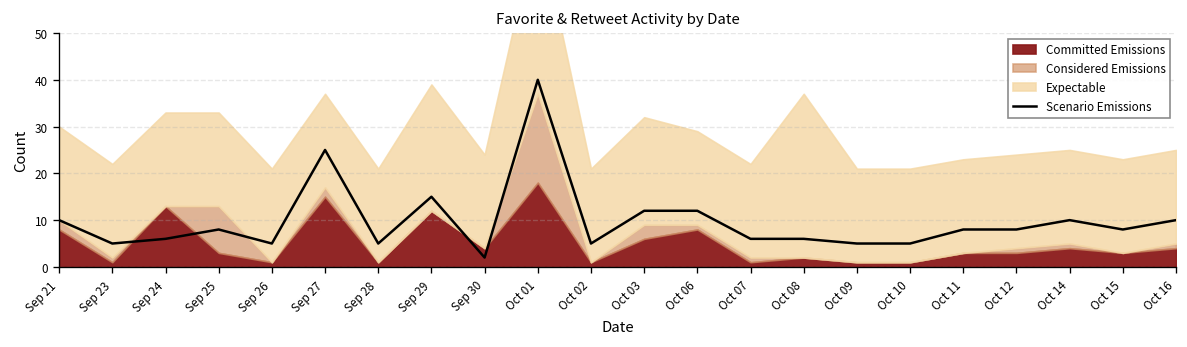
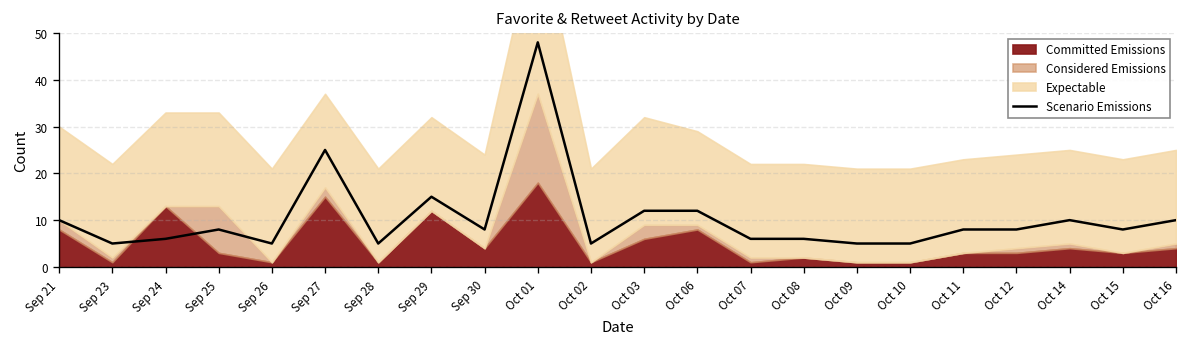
  {
    "Committed Emissions": {
      "Sep 21": 8,
      "Sep 23": 1,
      "Sep 25": 3,
      "Sep 27": 15,
      "Oct 01": 18,
      "Oct 03": 6,
      "Oct 06": 8,
      "Oct 07": 1,
      "Oct 12": 3,
      "Oct 14": 4,
      "Oct 16": 4
    },
    "Scenario Emissions": {
      "Sep 23": 5,
      "Sep 24": 6,
      "Sep 25": 8,
      "Sep 26": 5,
      "Sep 27": 25,
      "Sep 28": 5,
      "Sep 29": 15,
-     "Sep 30": 2,
-     "Oct 01": 40,
+     "Sep 30": 8,
+     "Oct 01": 48,
      "Oct 02": 5,
      "Oct 03": 12,
      "Oct 06": 12,
      "Oct 07": 6,
      "Oct 08": 6,
      "Oct 09": 5,
      "Oct 10": 5,
      "Oct 11": 8,
      "Oct 12": 8,
      "Oct 14": 10,
      "Oct 15": 8,
      "Oct 16": 10
    },
    "Considered Emissions": {
      "Sep 23": 1,
      "Sep 25": 10,
      "Sep 27": 2,
      "Oct 01": 19,
      "Oct 03": 3,
      "Oct 06": 1,
      "Oct 07": 1,
      "Oct 12": 1,
      "Oct 14": 1,
      "Oct 16": 1
    },
    "Expectable": {
      "Sep 21": 20,
      "Sep 23": 20,
      "Sep 24": 20,
      "Sep 25": 20,
      "Sep 26": 20,
      "Sep 27": 20,
      "Sep 28": 20,
-     "Sep 29": 27,
+     "Sep 29": 20,
      "Sep 30": 20,
      "Oct 02": 20,
      "Oct 03": 23,
      "Oct 06": 20,
      "Oct 07": 20,
-     "Oct 08": 35,
+     "Oct 08": 20,
      "Oct 09": 20,
      "Oct 10": 20,
      "Oct 11": 20,
      "Oct 12": 20,
      "Oct 14": 20,
      "Oct 15": 20,
      "Oct 16": 20
    }
  }
